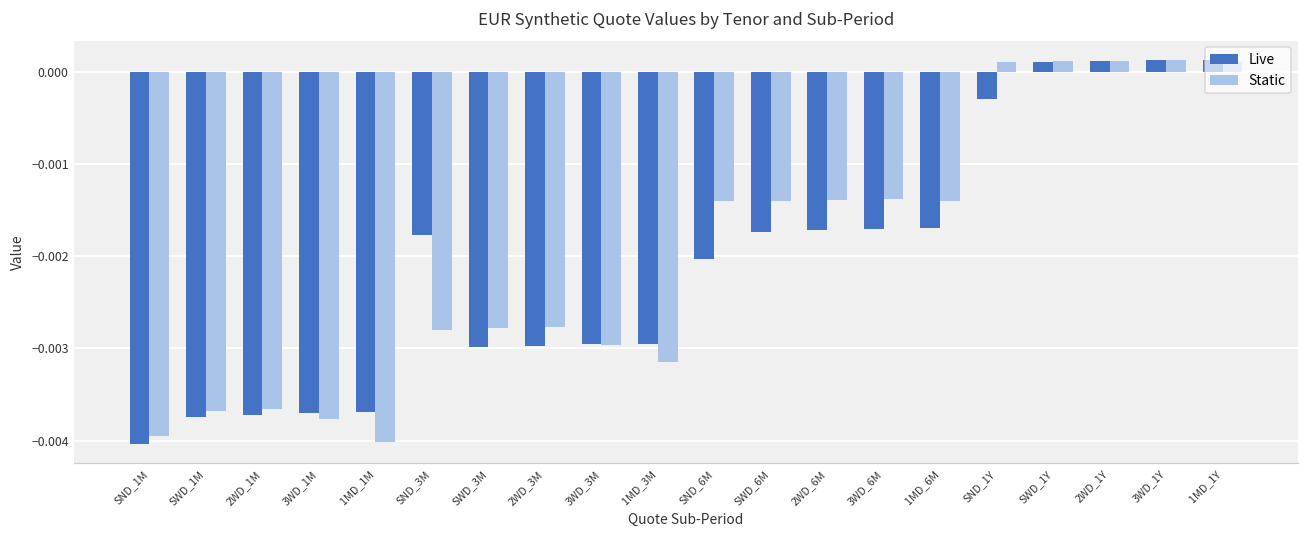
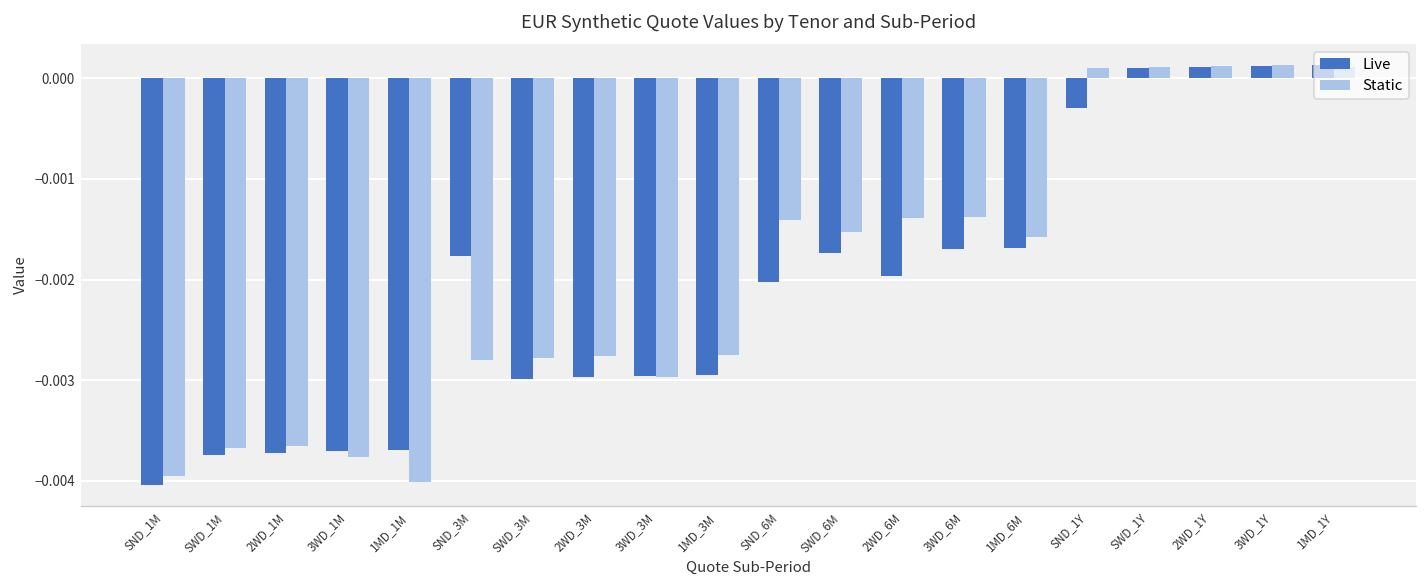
  {
    "Live": {
      "SND_1M": -0.0040,
      "SWD_1M": -0.0037,
      "2WD_1M": -0.0037,
      "3WD_1M": -0.0037,
      "1MD_1M": -0.0037,
      "SND_3M": -0.0018,
      "SWD_3M": -0.0030,
      "2WD_3M": -0.0030,
      "3WD_3M": -0.0030,
      "1MD_3M": -0.0029,
      "SND_6M": -0.0020,
      "SWD_6M": -0.0017,
-     "2WD_6M": -0.0017,
+     "2WD_6M": -0.0020,
      "3WD_6M": -0.0017,
      "1MD_6M": -0.0017,
      "SND_1Y": -0.0003,
      "SWD_1Y": 0.0001,
      "2WD_1Y": 0.0001,
      "3WD_1Y": 0.0001
    },
    "Static": {
      "SND_1M": -0.0040,
      "SWD_1M": -0.0037,
      "2WD_1M": -0.0037,
      "3WD_1M": -0.0038,
      "1MD_1M": -0.0040,
      "SND_3M": -0.0028,
      "SWD_3M": -0.0028,
      "2WD_3M": -0.0028,
      "3WD_3M": -0.0030,
-     "1MD_3M": -0.0031,
+     "1MD_3M": -0.0028,
      "SND_6M": -0.0014,
-     "SWD_6M": -0.0014,
+     "SWD_6M": -0.0015,
      "2WD_6M": -0.0014,
      "3WD_6M": -0.0014,
-     "1MD_6M": -0.0014,
+     "1MD_6M": -0.0016,
      "SND_1Y": 0.0001,
      "SWD_1Y": 0.0001,
      "2WD_1Y": 0.0001,
      "3WD_1Y": 0.0001
    }
  }
